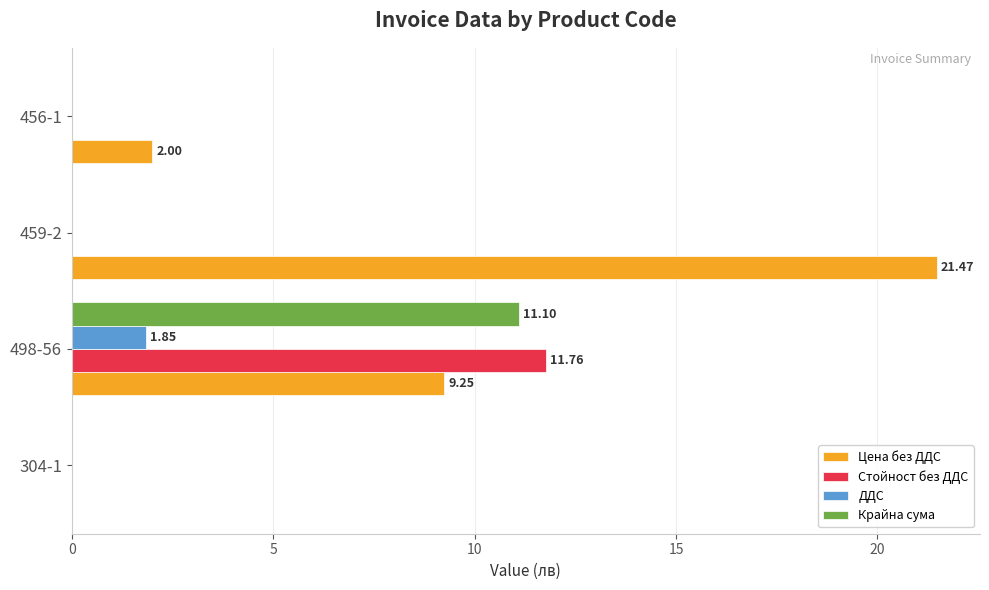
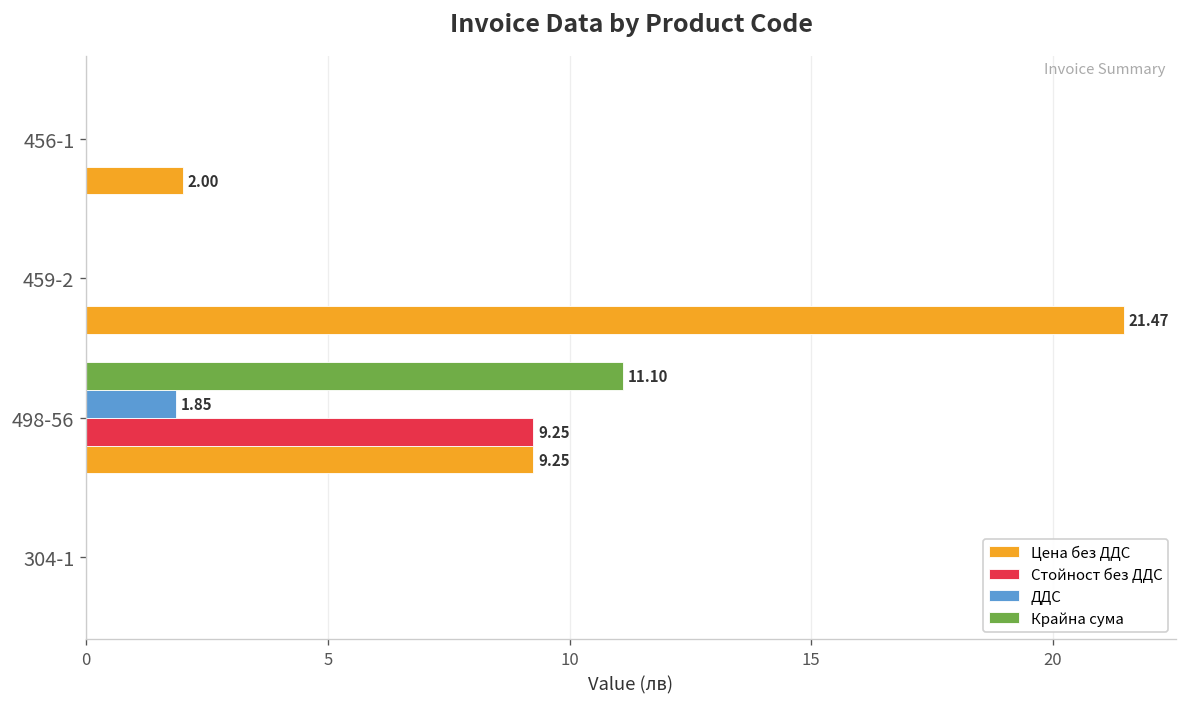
  {
    "Цена без ДДС": {
      "456-1": 2.00,
      "459-2": 21.47,
      "498-56": 9.25
    },
    "Стойност без ДДС": {
-     "498-56": 11.76
+     "498-56": 9.25
    },
    "ДДС": {
      "498-56": 1.85
    },
    "Крайна сума": {
      "498-56": 11.10
    }
  }
